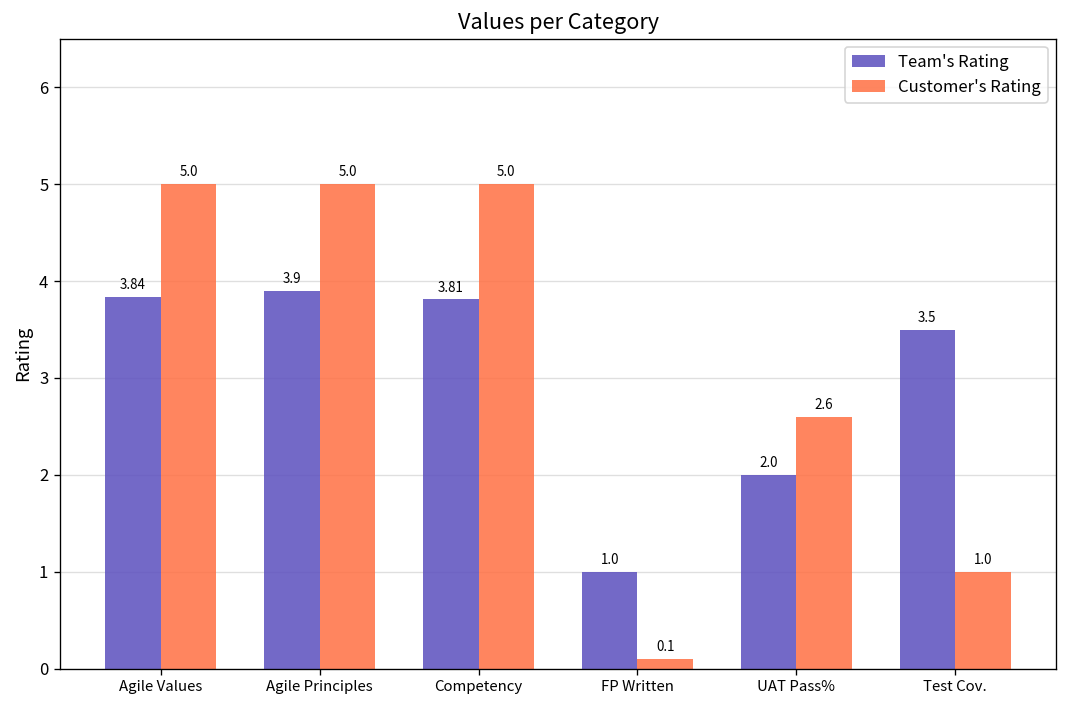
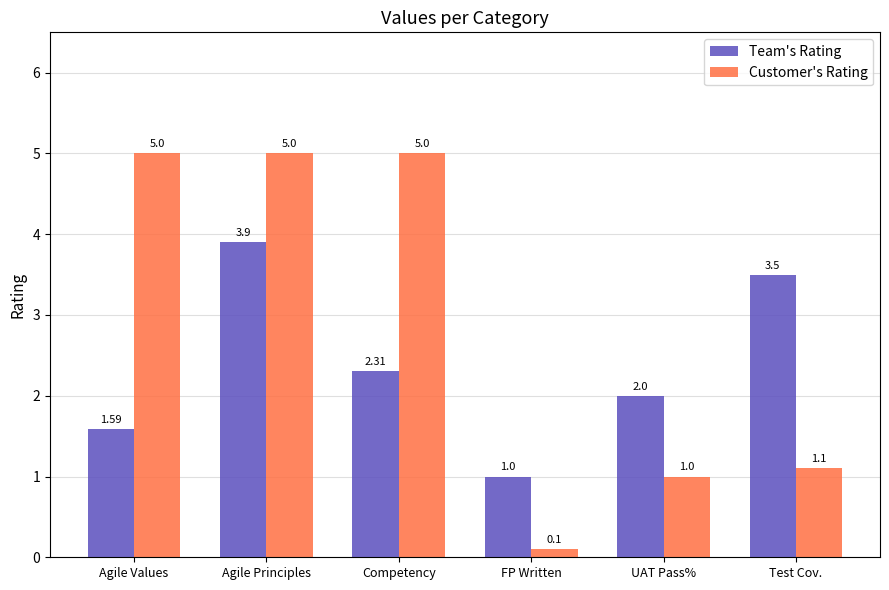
  {
    "Team's Rating": {
-     "Agile Values": 3.84,
+     "Agile Values": 1.59,
      "Agile Principles": 3.9,
-     "Competency": 3.81,
+     "Competency": 2.31,
      "FP Written": 1.0,
      "UAT Pass%": 2.0,
      "Test Cov.": 3.5
    },
    "Customer's Rating": {
      "Agile Values": 5.0,
      "Agile Principles": 5.0,
      "Competency": 5.0,
      "FP Written": 0.1,
-     "UAT Pass%": 2.6,
-     "Test Cov.": 1.0
+     "UAT Pass%": 1.0,
+     "Test Cov.": 1.1
    }
  }
